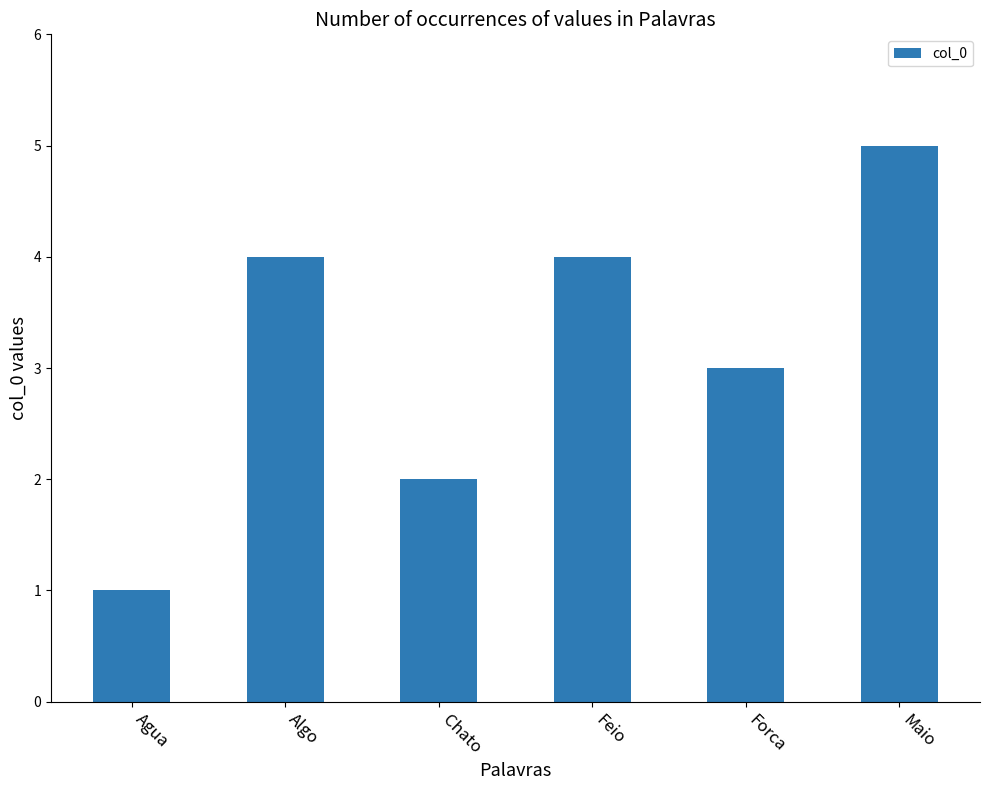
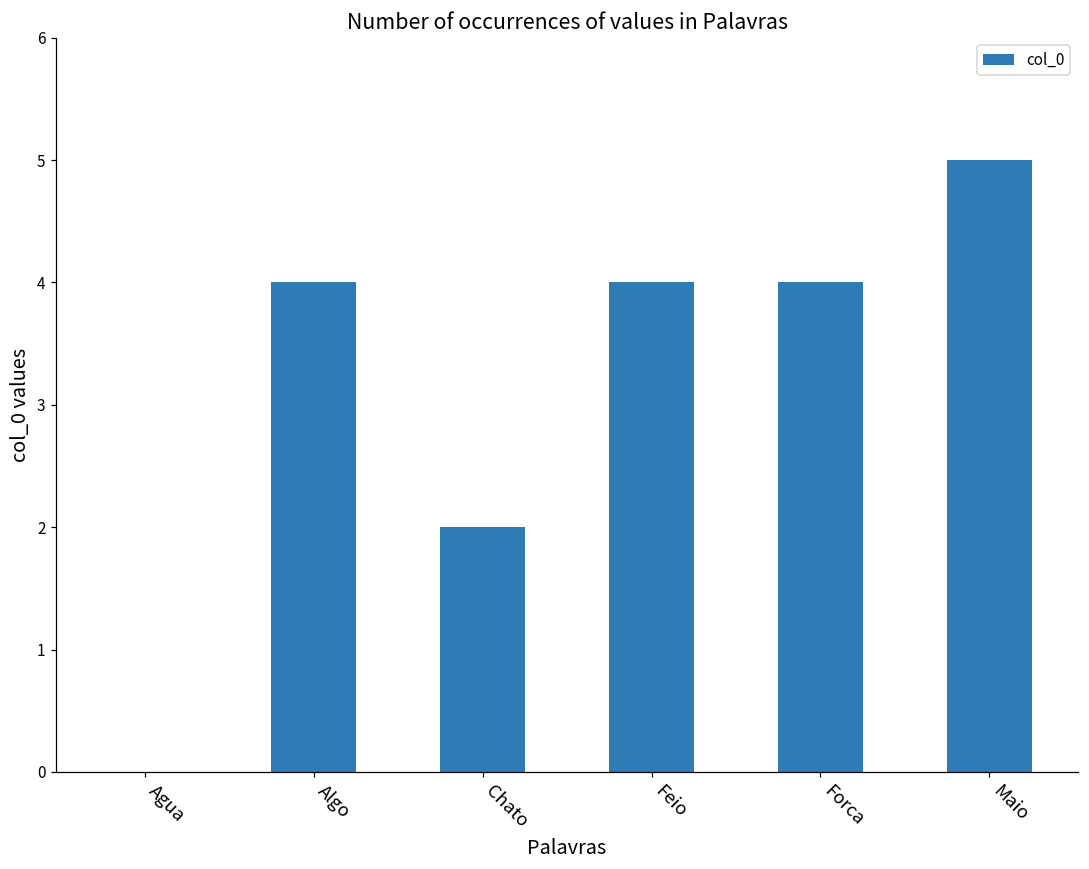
  {
-   "Agua": 1,
+   "Agua": 0,
    "Algo": 4,
    "Chato": 2,
    "Feio": 4,
-   "Forca": 3,
+   "Forca": 4,
    "Maio": 5
  }
